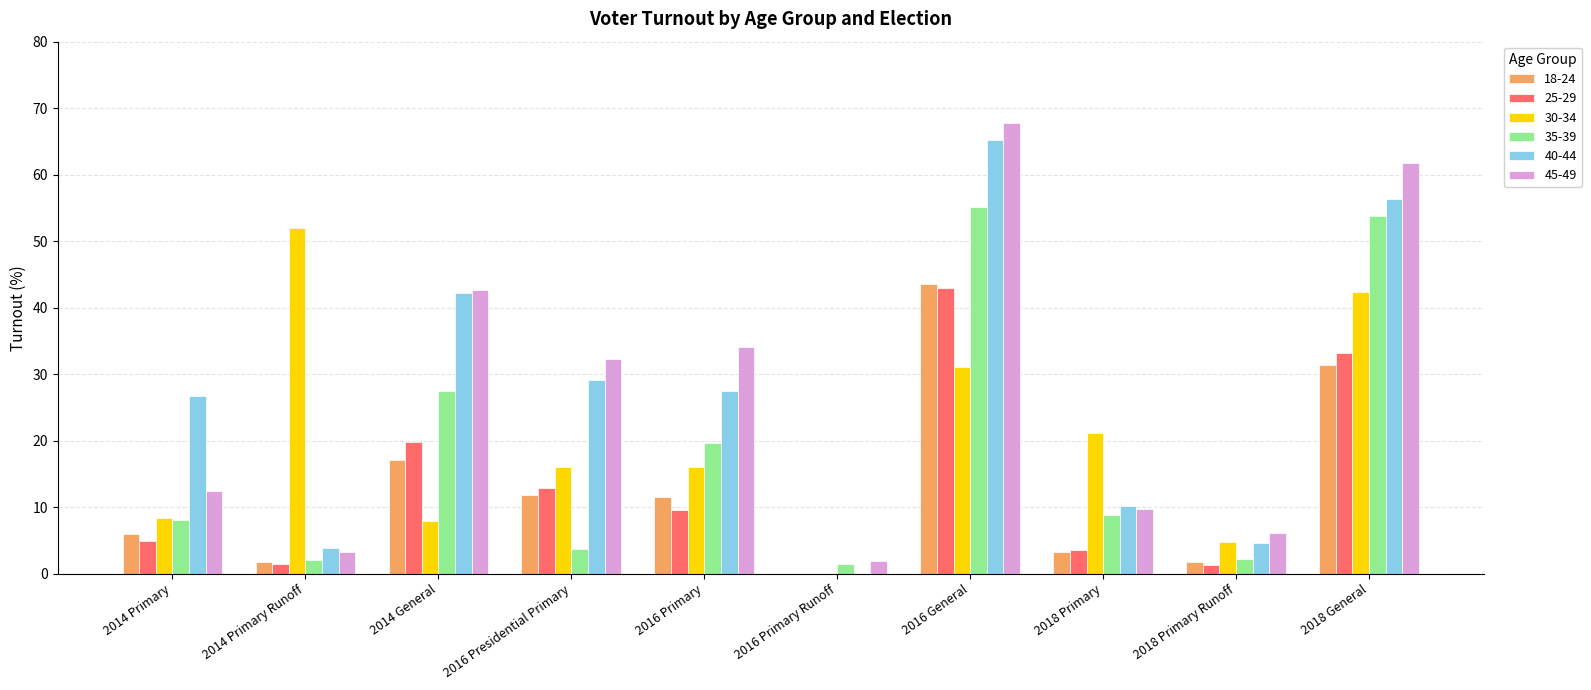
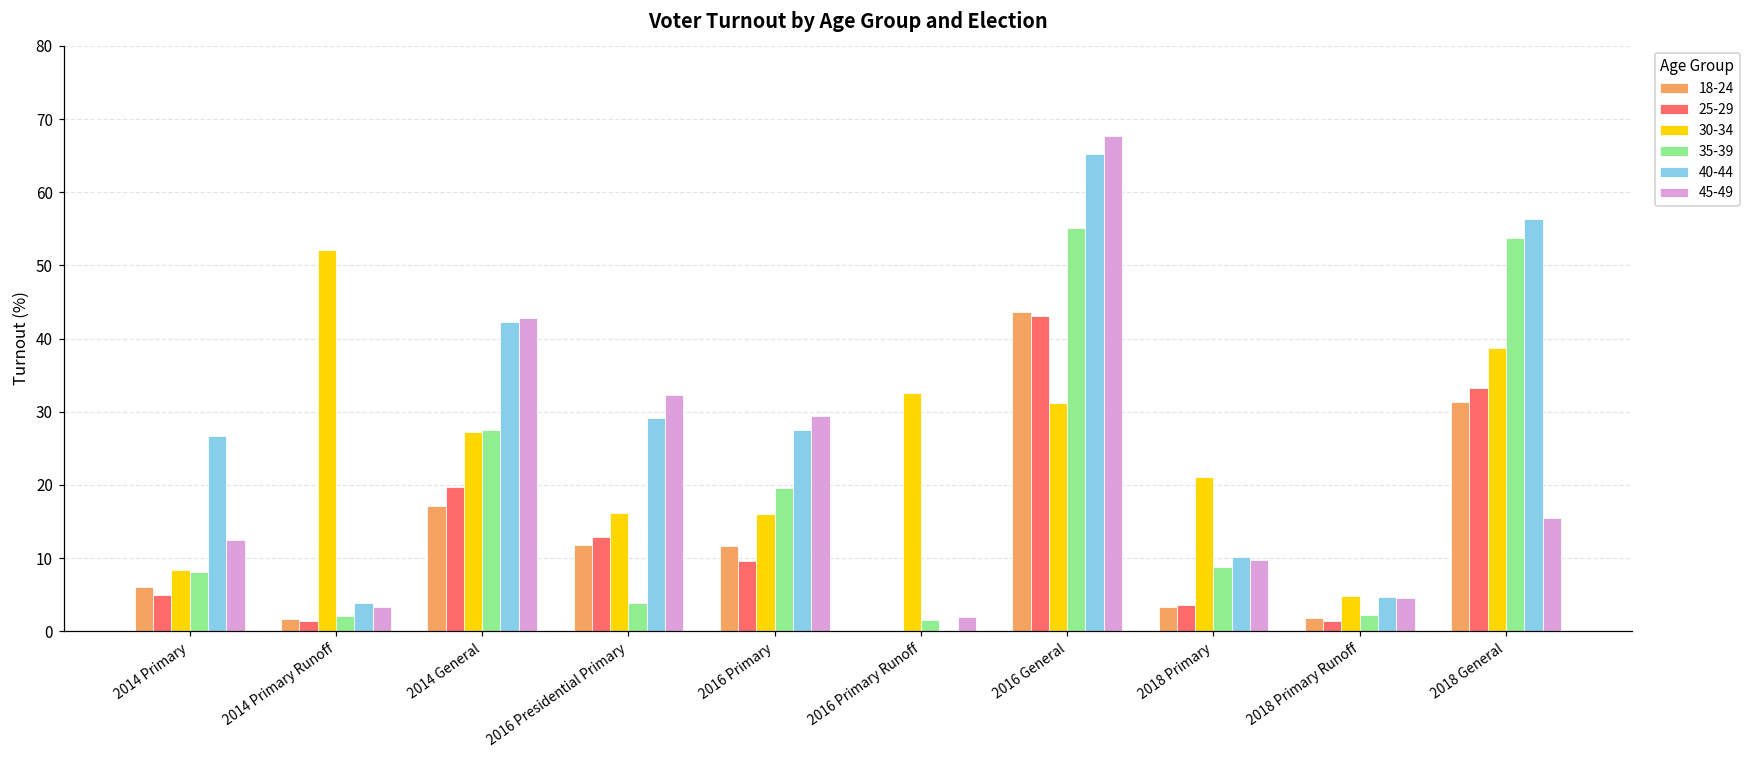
  {
    "30-34": {
      "2014 Primary": 8,
      "2014 Primary Runoff": 52,
-     "2014 General": 8,
+     "2014 General": 27,
      "2016 Presidential Primary": 16,
      "2016 Primary": 16,
-     "2016 Primary Runoff": 0,
+     "2016 Primary Runoff": 33,
      "2016 General": 31,
      "2018 Primary": 21,
      "2018 Primary Runoff": 5,
-     "2018 General": 42
+     "2018 General": 39
    },
    "35-39": {
      "2014 Primary": 8,
      "2014 Primary Runoff": 2,
      "2014 General": 27,
      "2016 Presidential Primary": 4,
      "2016 Primary": 20,
      "2016 Primary Runoff": 2,
      "2016 General": 55,
      "2018 Primary": 9,
      "2018 Primary Runoff": 2,
      "2018 General": 54
    },
    "40-44": {
      "2014 Primary": 27,
      "2014 Primary Runoff": 4,
      "2014 General": 42,
      "2016 Presidential Primary": 29,
      "2016 Primary": 27,
      "2016 Primary Runoff": 0,
      "2016 General": 65,
      "2018 Primary": 10,
      "2018 Primary Runoff": 5,
      "2018 General": 56
    },
    "45-49": {
      "2014 Primary": 13,
      "2014 Primary Runoff": 3,
      "2014 General": 43,
      "2016 Presidential Primary": 32,
-     "2016 Primary": 34,
+     "2016 Primary": 29,
      "2016 Primary Runoff": 2,
      "2016 General": 68,
      "2018 Primary": 10,
-     "2018 Primary Runoff": 6,
-     "2018 General": 62
+     "2018 Primary Runoff": 5,
+     "2018 General": 16
    }
  }
